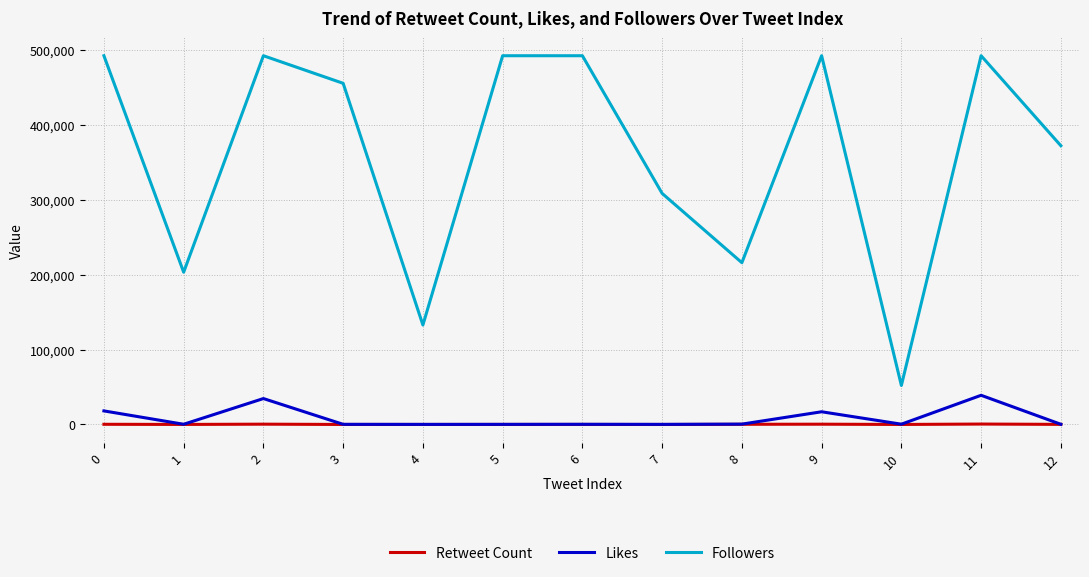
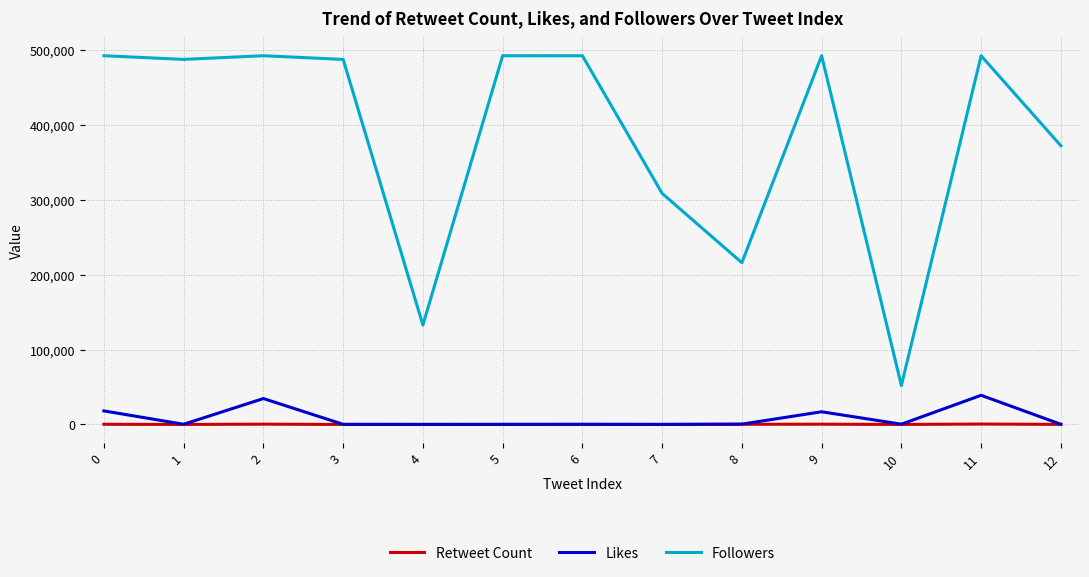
  {
    "Retweet Count": {
      "0": "0",
      "2": "0",
      "9": "0",
      "11": "0"
    },
    "Likes": {
      "0": "20,000",
      "2": "30,000",
      "9": "20,000",
      "11": "40,000"
    },
    "Followers": {
      "0": "490,000",
-     "1": "200,000",
+     "1": "490,000",
      "2": "490,000",
-     "3": "460,000",
+     "3": "490,000",
      "4": "130,000",
      "5": "490,000",
      "6": "490,000",
      "7": "310,000",
      "8": "220,000",
      "9": "490,000",
      "10": "50,000",
      "11": "490,000",
      "12": "370,000"
    }
  }
